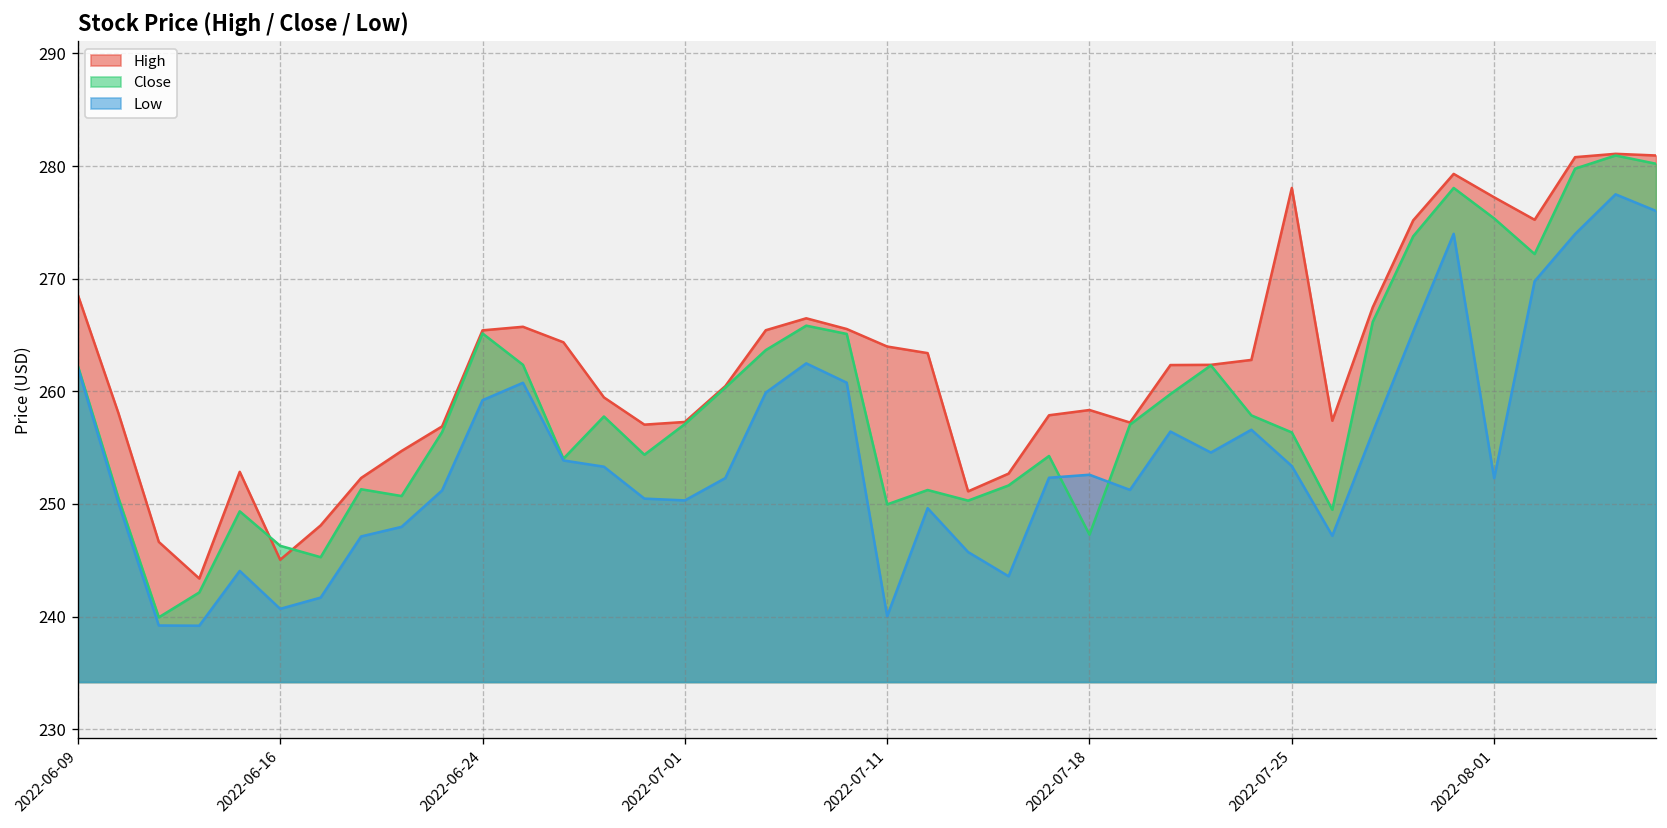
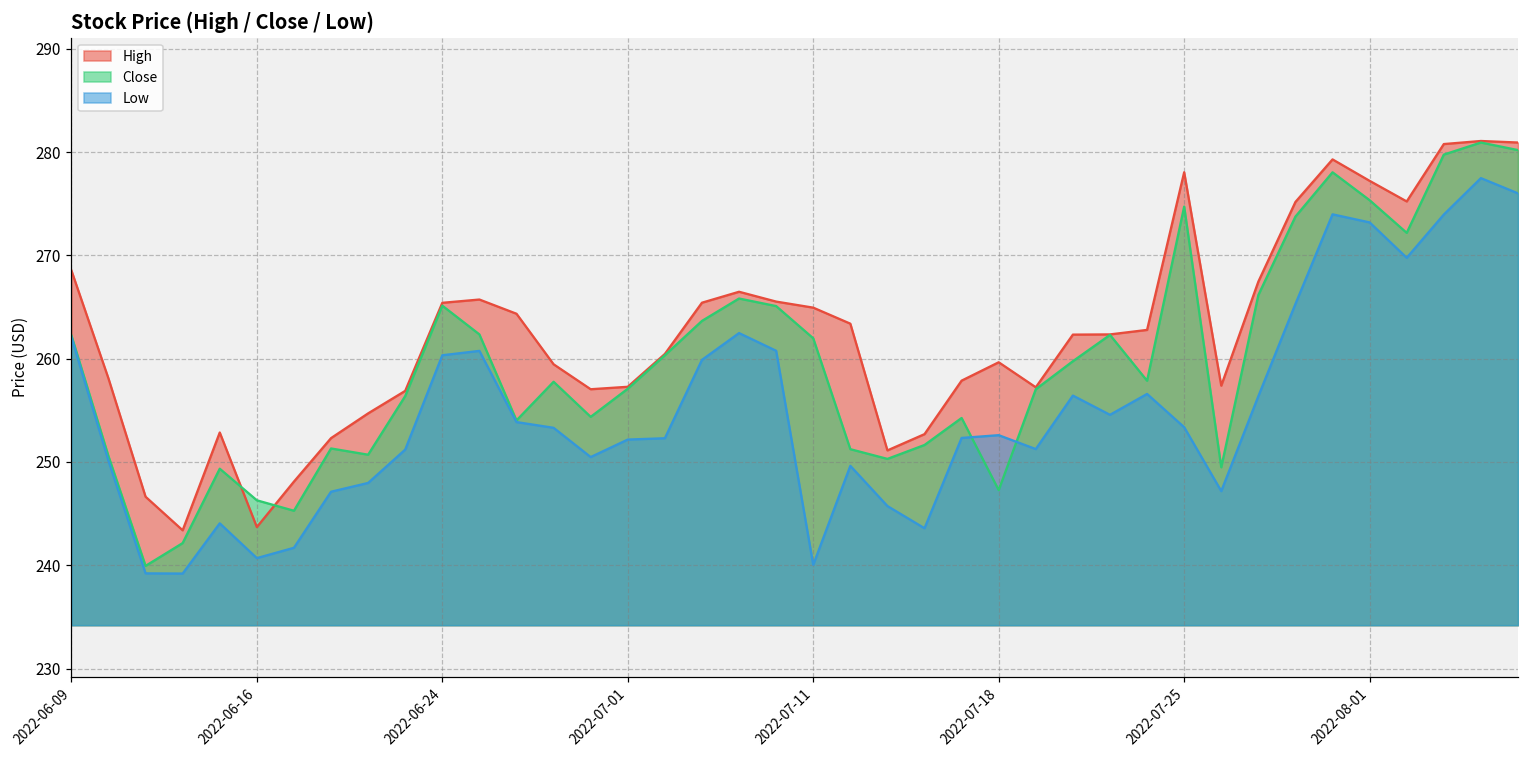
  {
    "High": {
      "2022-06-09": 269,
-     "2022-06-16": 245,
+     "2022-06-16": 244,
      "2022-06-24": 265,
-     "2022-07-11": 264,
-     "2022-07-18": 258,
+     "2022-07-11": 265,
+     "2022-07-18": 260,
      "2022-07-25": 278,
      "2022-08-01": 277
    },
    "Close": {
      "2022-06-16": 246,
      "2022-06-24": 265,
-     "2022-07-11": 250,
+     "2022-07-11": 262,
      "2022-07-18": 247,
-     "2022-07-25": 256,
+     "2022-07-25": 275,
      "2022-08-01": 275
    },
    "Low": {
      "2022-06-16": 241,
-     "2022-06-24": 259,
-     "2022-07-01": 250,
+     "2022-06-24": 260,
+     "2022-07-01": 252,
      "2022-07-11": 240,
      "2022-07-18": 253,
      "2022-07-25": 253,
-     "2022-08-01": 252
+     "2022-08-01": 273
    }
  }
